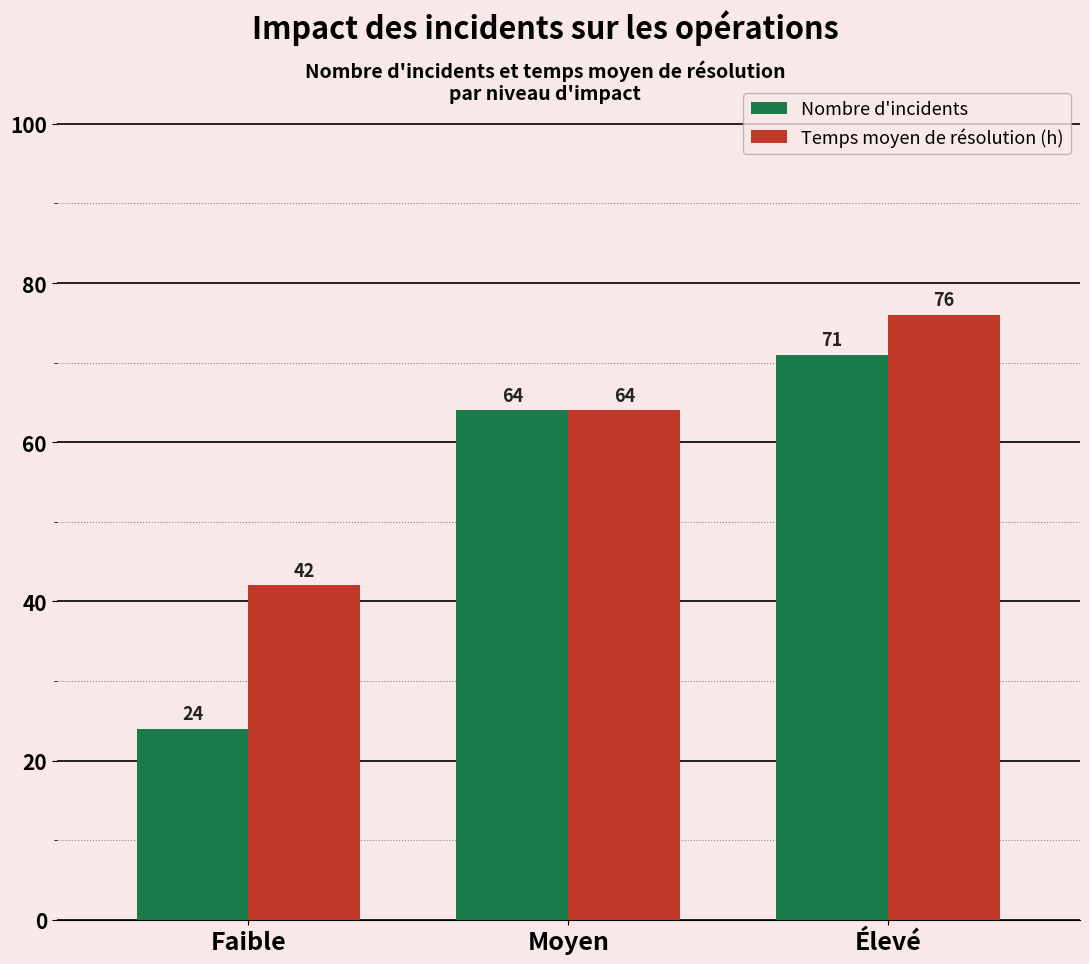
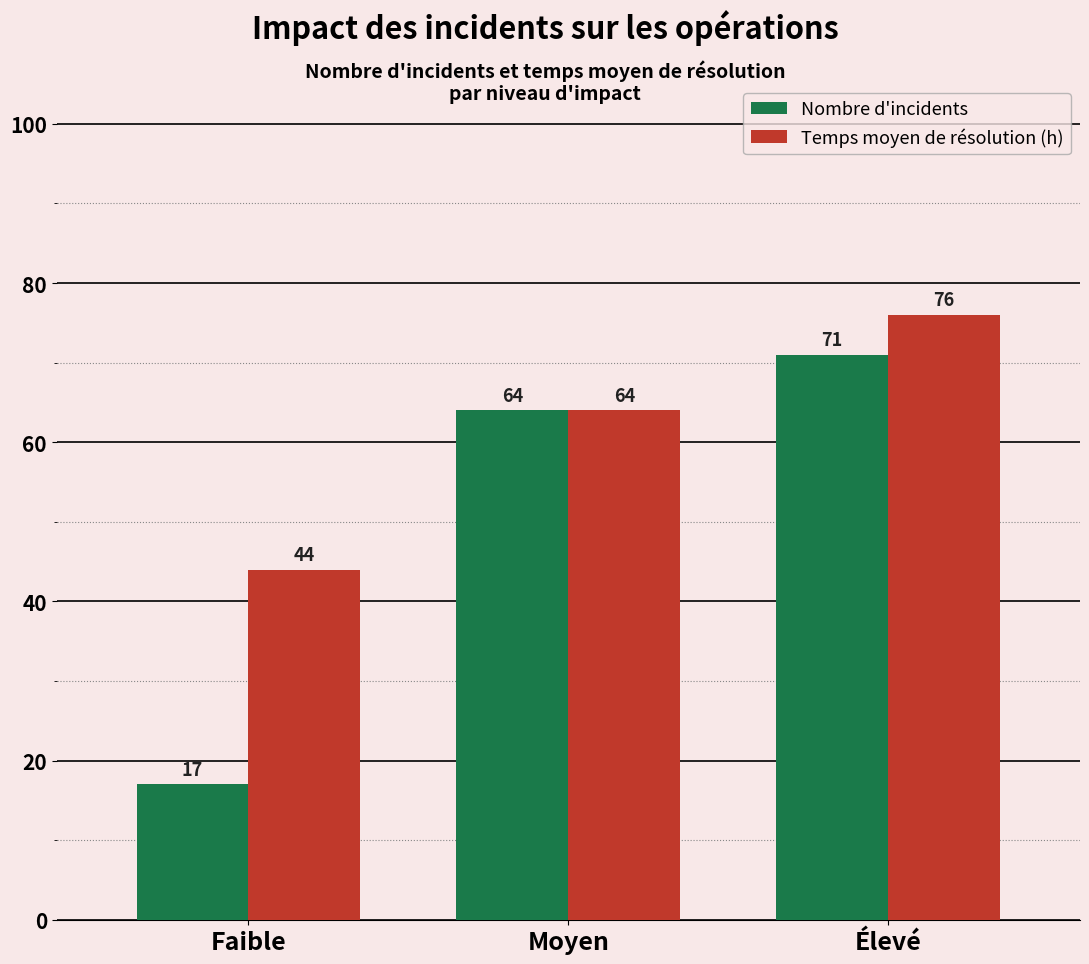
  {
    "Nombre d'incidents": {
-     "Faible": 24,
+     "Faible": 17,
      "Moyen": 64,
      "Élevé": 71
    },
    "Temps moyen de résolution (h)": {
-     "Faible": 42,
+     "Faible": 44,
      "Moyen": 64,
      "Élevé": 76
    }
  }
